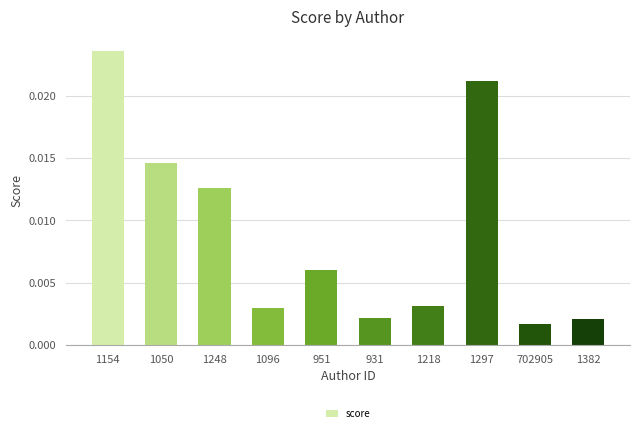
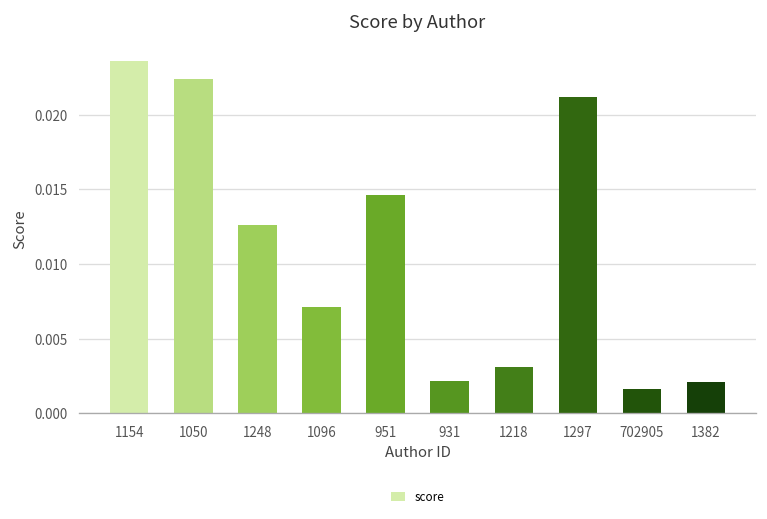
  {
    "1154": 0.0236,
-   "1050": 0.0146,
+   "1050": 0.0224,
    "1248": 0.0126,
-   "1096": 0.0030,
-   "951": 0.0060,
+   "1096": 0.0071,
+   "951": 0.0146,
    "931": 0.0022,
    "1218": 0.0031,
    "1297": 0.0212,
    "702905": 0.0017,
    "1382": 0.0021
  }
